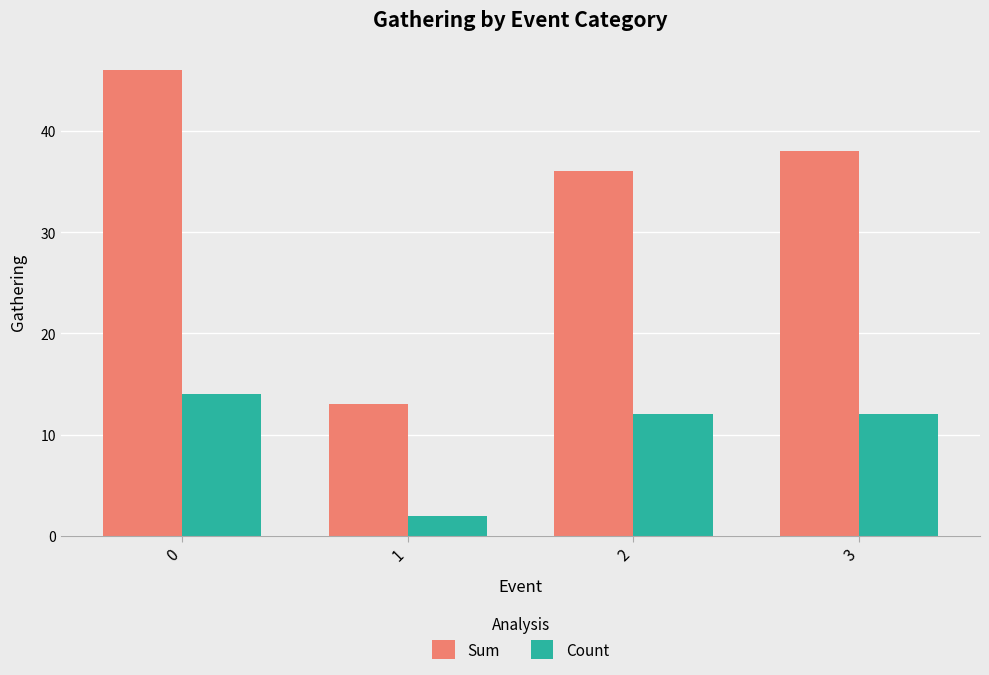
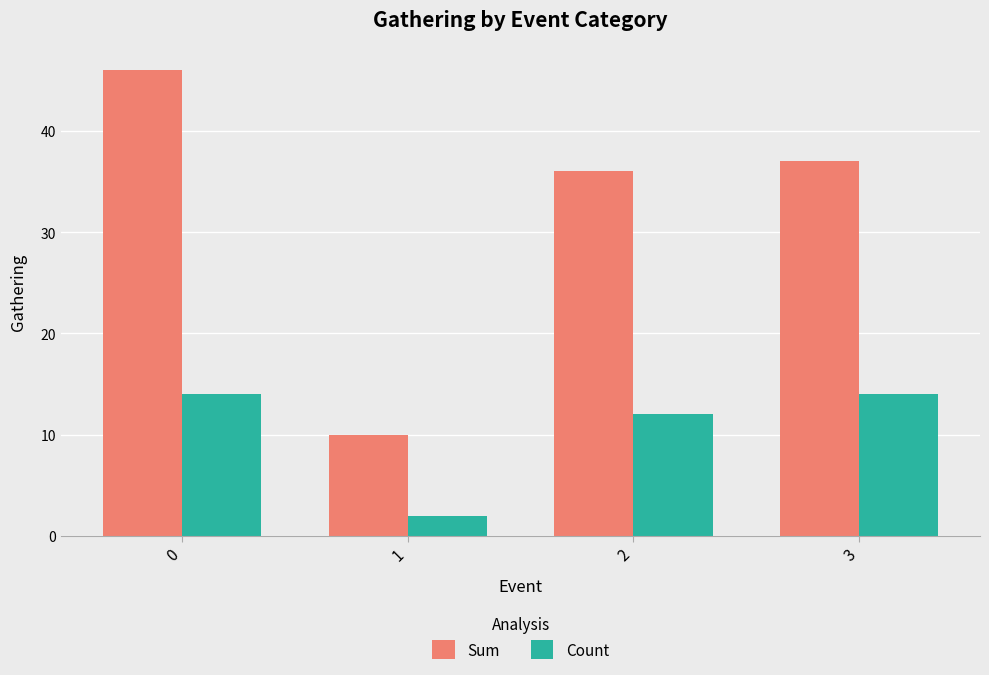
  {
    "Sum": {
      "0": 46,
-     "1": 13,
+     "1": 10,
      "2": 36,
-     "3": 38
+     "3": 37
    },
    "Count": {
      "0": 14,
      "1": 2,
      "2": 12,
-     "3": 12
+     "3": 14
    }
  }
